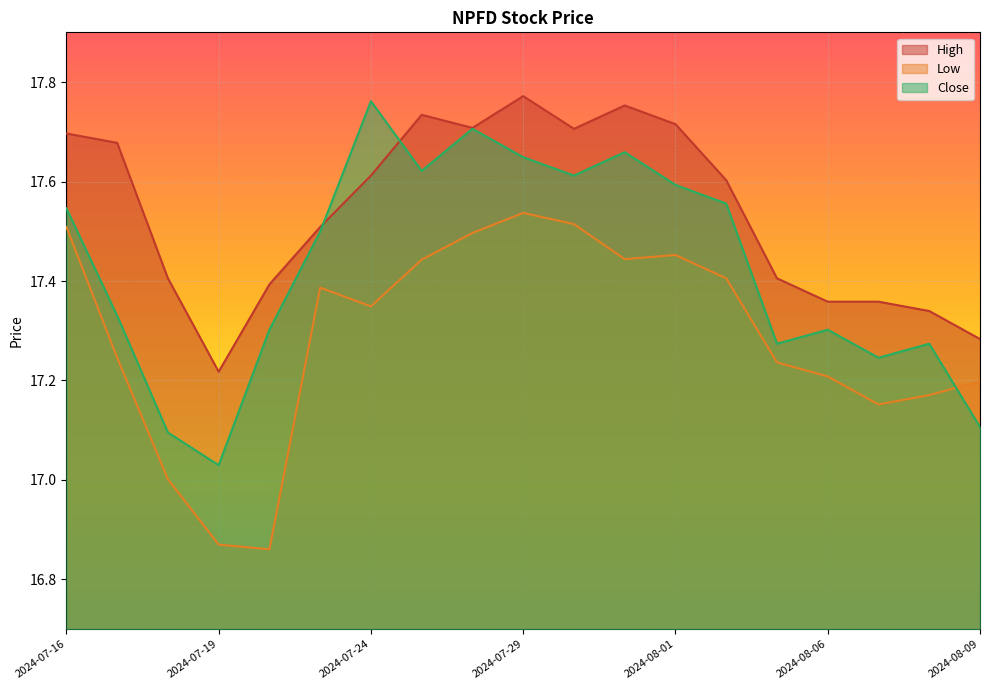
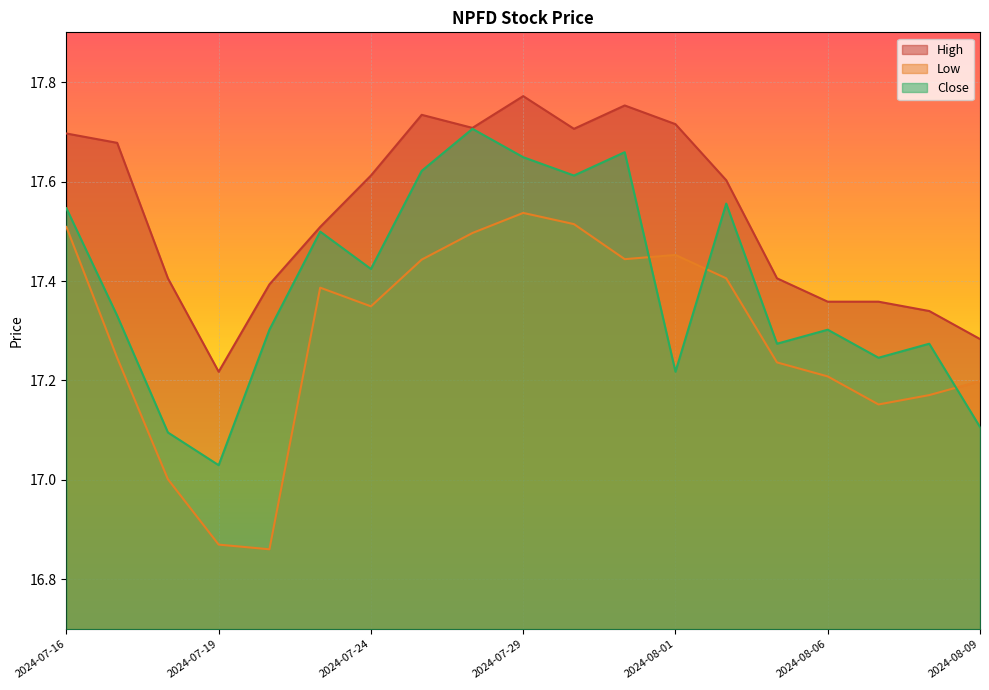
  {
    "Close": {
      "2024-07-16": 17.55,
      "2024-07-19": 17.03,
-     "2024-07-24": 17.76,
+     "2024-07-24": 17.42,
      "2024-07-29": 17.65,
-     "2024-08-01": 17.59,
+     "2024-08-01": 17.22,
      "2024-08-06": 17.30,
      "2024-08-09": 17.11
    }
  }
